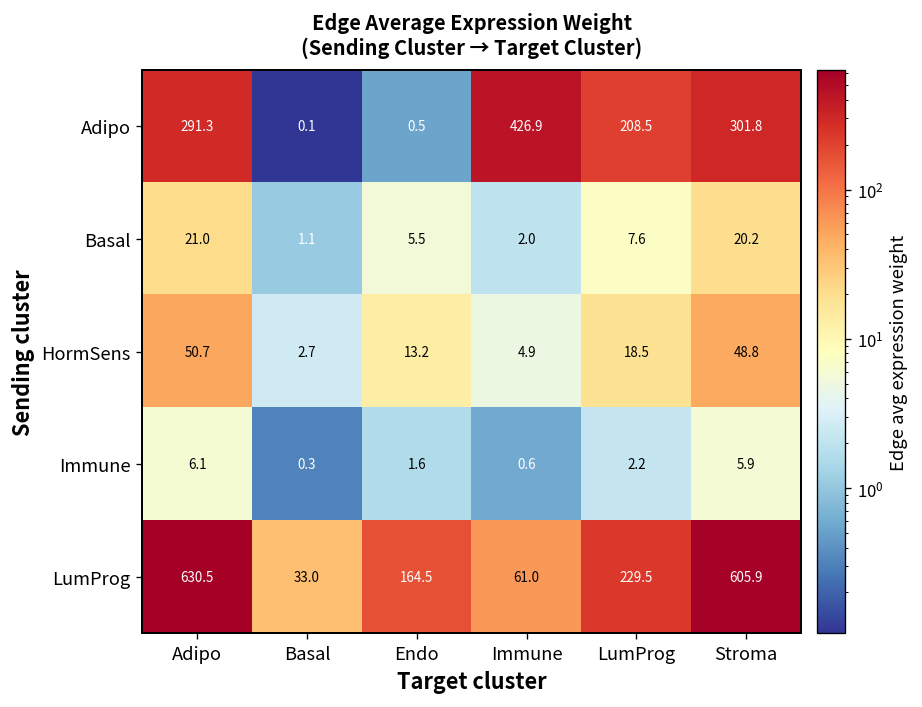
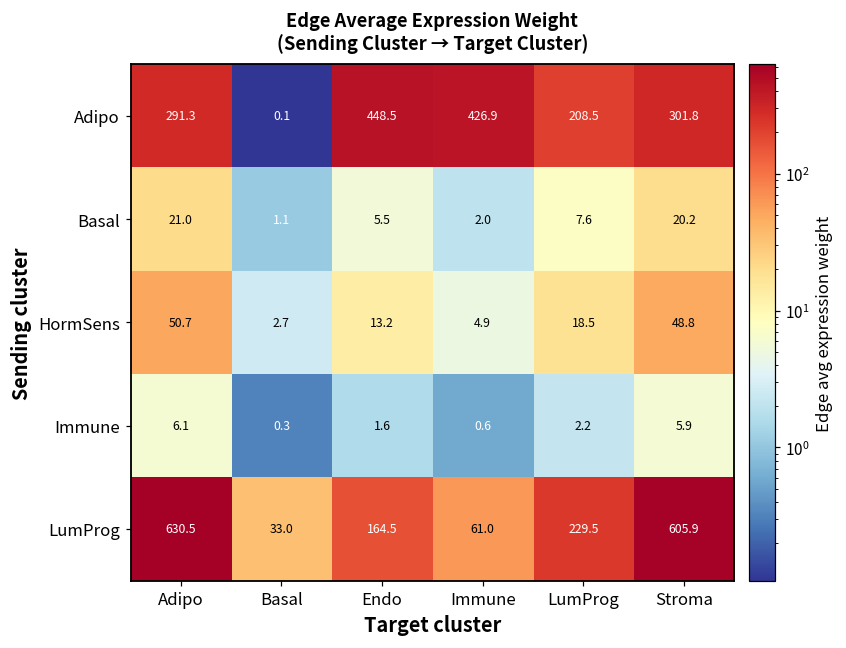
  {
    "Adipo": {
      "Adipo": 291.3,
      "Basal": 0.1,
-     "Endo": 0.5,
+     "Endo": 448.5,
      "Immune": 426.9,
      "LumProg": 208.5,
      "Stroma": 301.8
    },
    "Basal": {
      "Adipo": 21.0,
      "Basal": 1.1,
      "Endo": 5.5,
      "Immune": 2.0,
      "LumProg": 7.6,
      "Stroma": 20.2
    },
    "HormSens": {
      "Adipo": 50.7,
      "Basal": 2.7,
      "Endo": 13.2,
      "Immune": 4.9,
      "LumProg": 18.5,
      "Stroma": 48.8
    },
    "Immune": {
      "Adipo": 6.1,
      "Basal": 0.3,
      "Endo": 1.6,
      "Immune": 0.6,
      "LumProg": 2.2,
      "Stroma": 5.9
    },
    "LumProg": {
      "Adipo": 630.5,
      "Basal": 33.0,
      "Endo": 164.5,
      "Immune": 61.0,
      "LumProg": 229.5,
      "Stroma": 605.9
    }
  }
